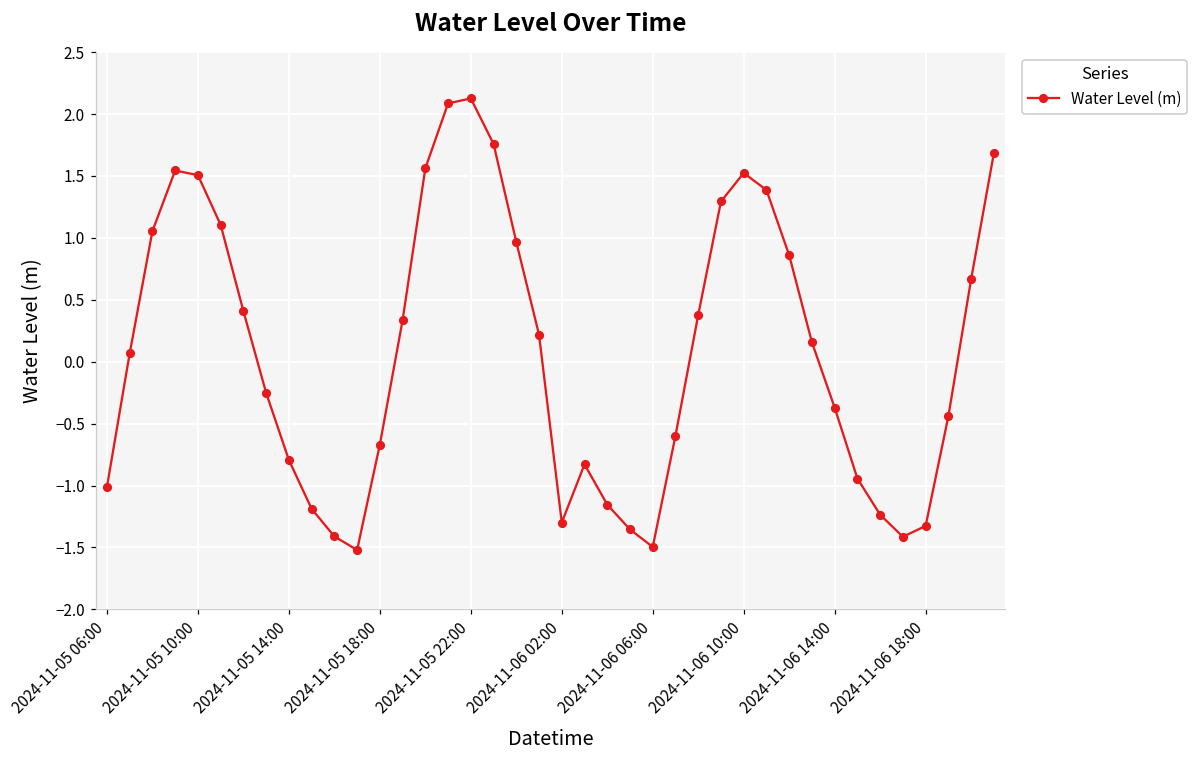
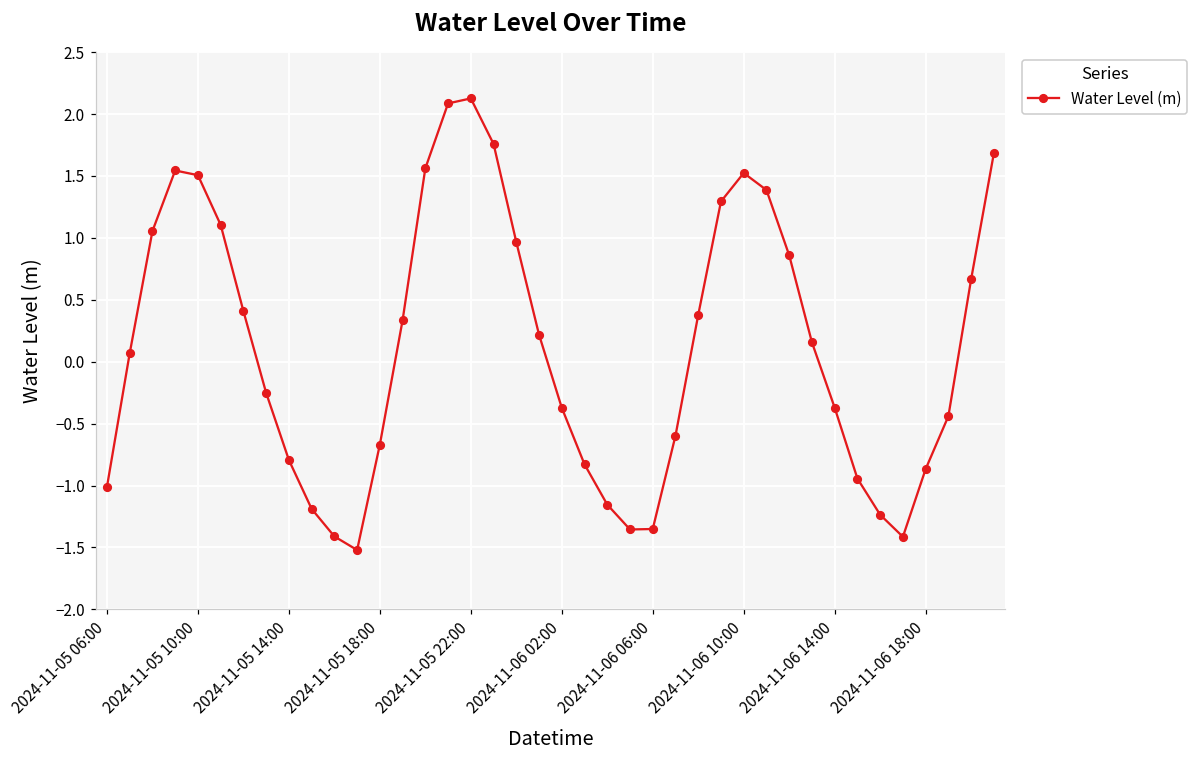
  {
    "2024-11-05 06:00": -1.01,
    "2024-11-05 10:00": 1.51,
    "2024-11-05 14:00": -0.79,
    "2024-11-05 18:00": -0.67,
    "2024-11-05 22:00": 2.13,
-   "2024-11-06 02:00": -1.30,
-   "2024-11-06 06:00": -1.50,
+   "2024-11-06 02:00": -0.37,
+   "2024-11-06 06:00": -1.35,
    "2024-11-06 10:00": 1.52,
    "2024-11-06 14:00": -0.37,
-   "2024-11-06 18:00": -1.33
+   "2024-11-06 18:00": -0.87
  }
